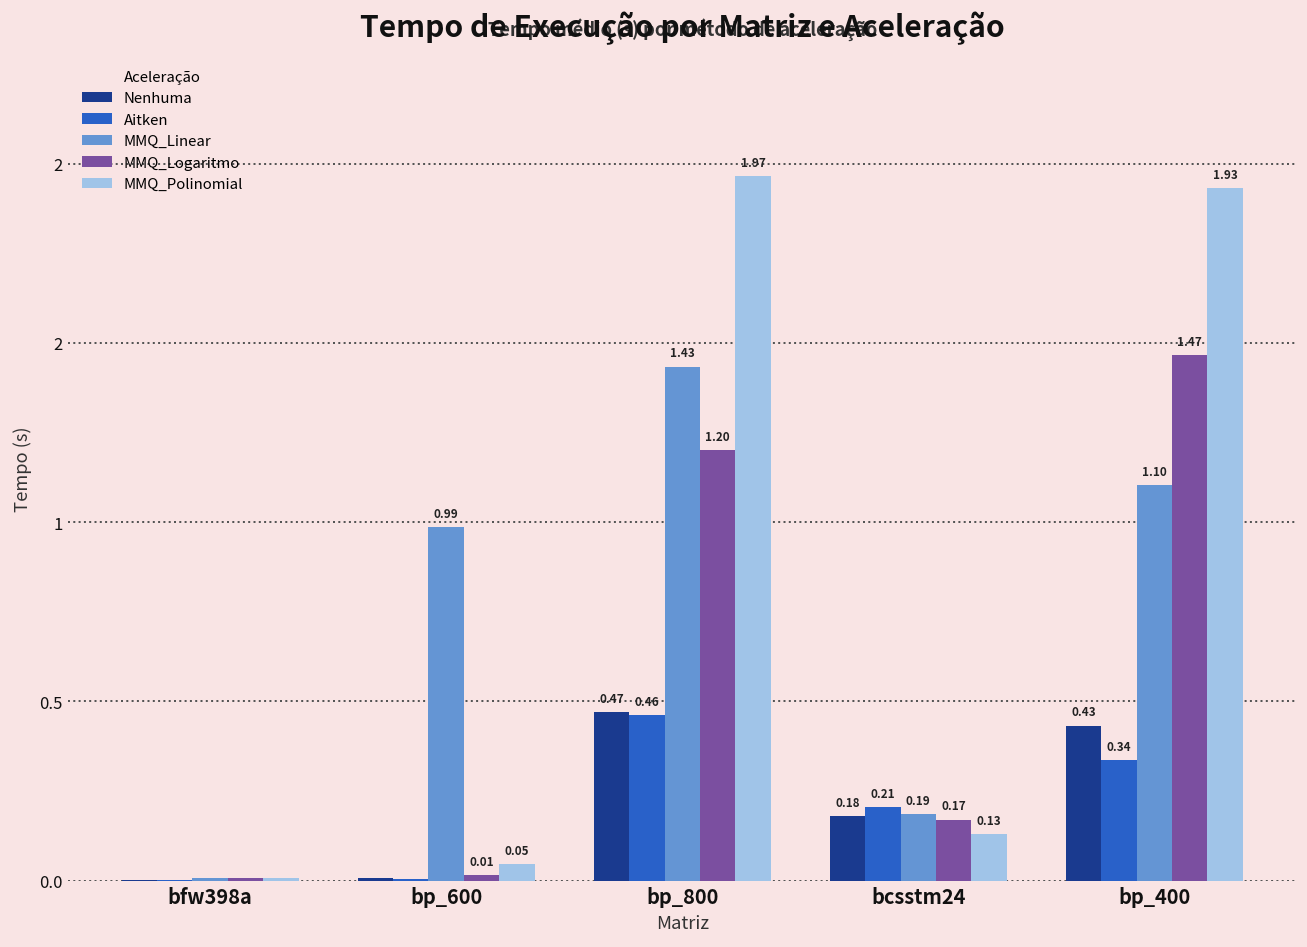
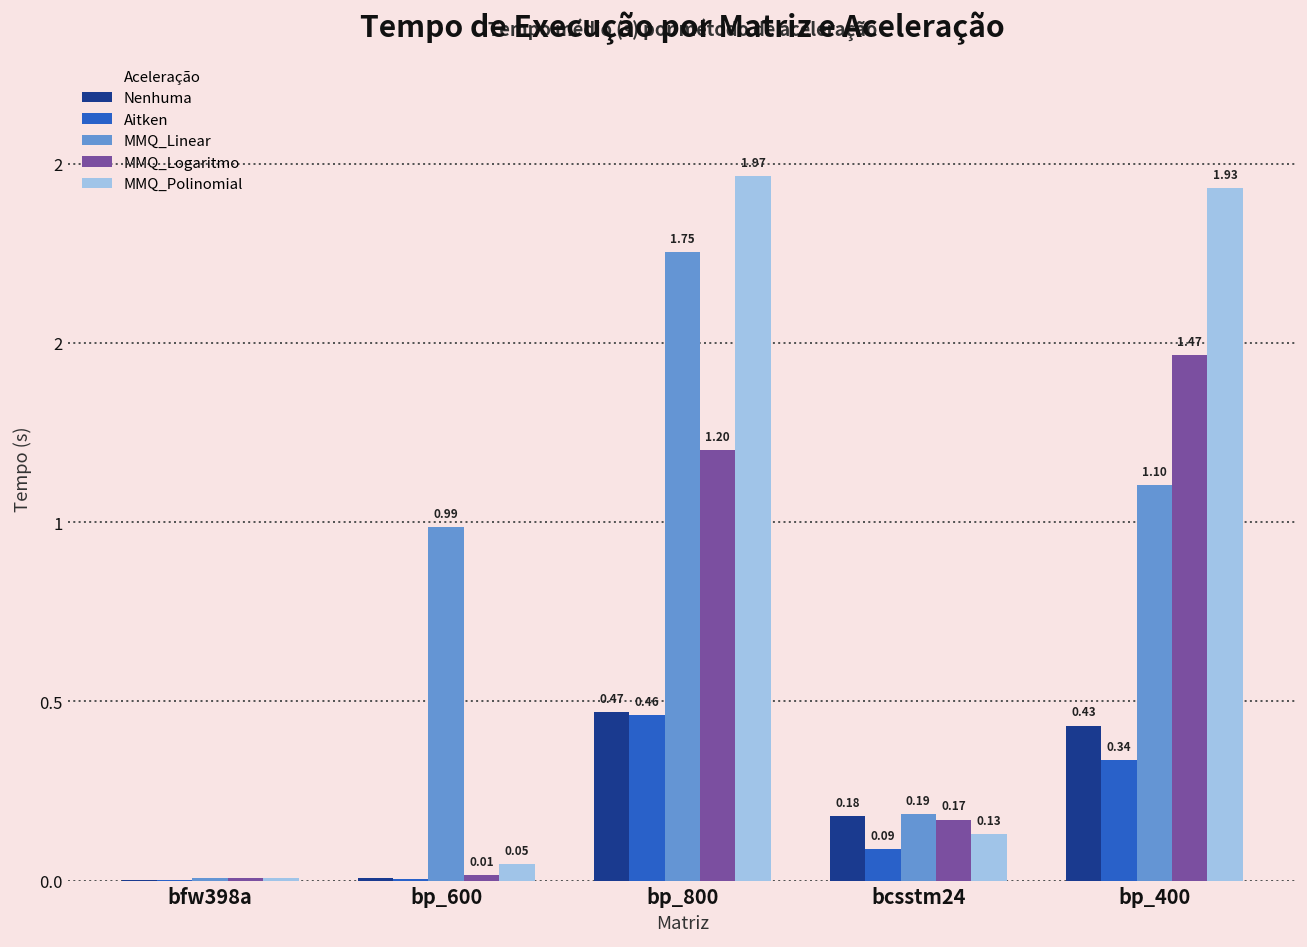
  {
    "Nenhuma": {
      "bp_800": 0.47,
      "bcsstm24": 0.18,
      "bp_400": 0.43
    },
    "Aitken": {
      "bp_800": 0.46,
-     "bcsstm24": 0.21,
+     "bcsstm24": 0.09,
      "bp_400": 0.34
    },
    "MMQ_Linear": {
      "bp_600": 0.99,
-     "bp_800": 1.43,
+     "bp_800": 1.75,
      "bcsstm24": 0.19,
      "bp_400": 1.10
    },
    "MMQ_Logaritmo": {
      "bp_600": 0.01,
      "bp_800": 1.20,
      "bcsstm24": 0.17,
      "bp_400": 1.47
    },
    "MMQ_Polinomial": {
      "bp_600": 0.05,
      "bp_800": 1.97,
      "bcsstm24": 0.13,
      "bp_400": 1.93
    }
  }
